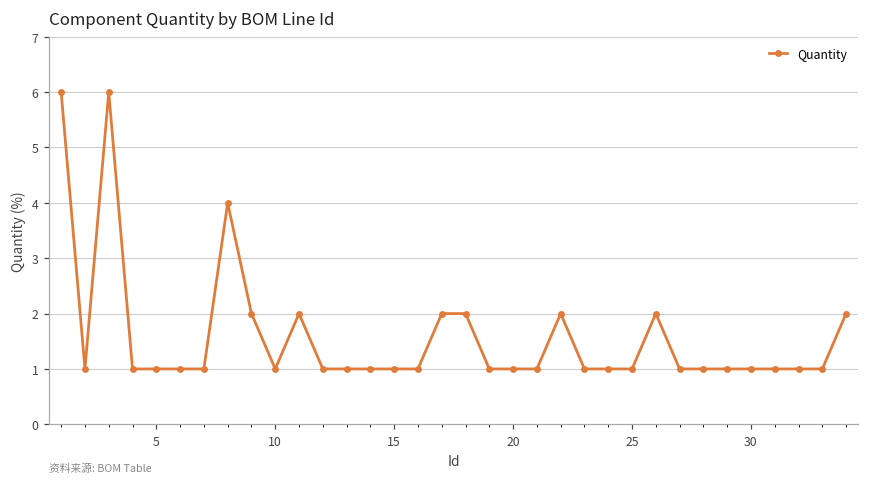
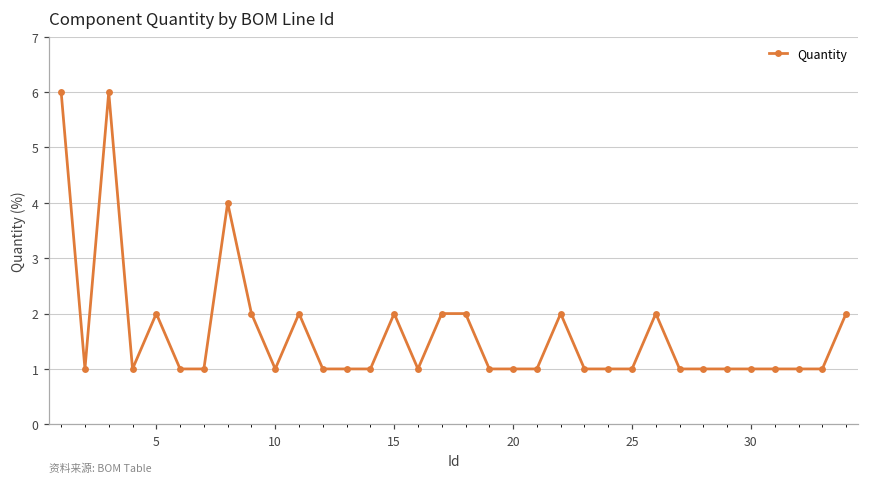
  {
-   "5": 1,
+   "5": 2,
    "10": 1,
-   "15": 1,
+   "15": 2,
    "20": 1,
    "25": 1,
    "30": 1
  }
